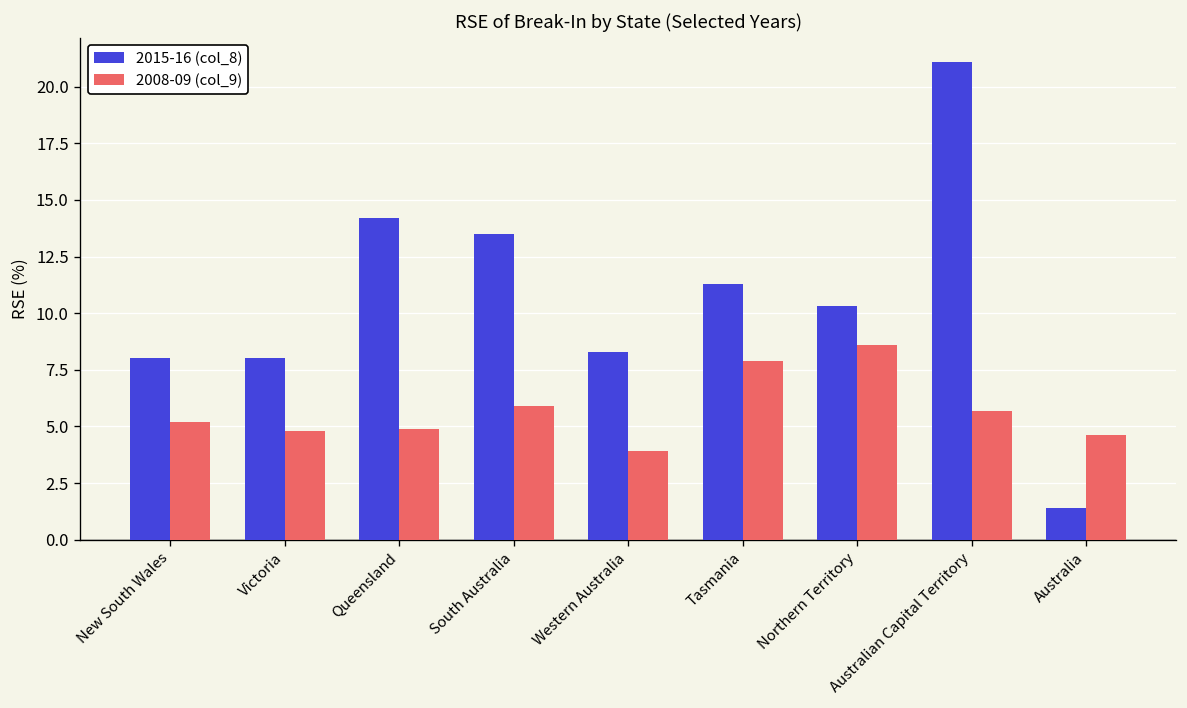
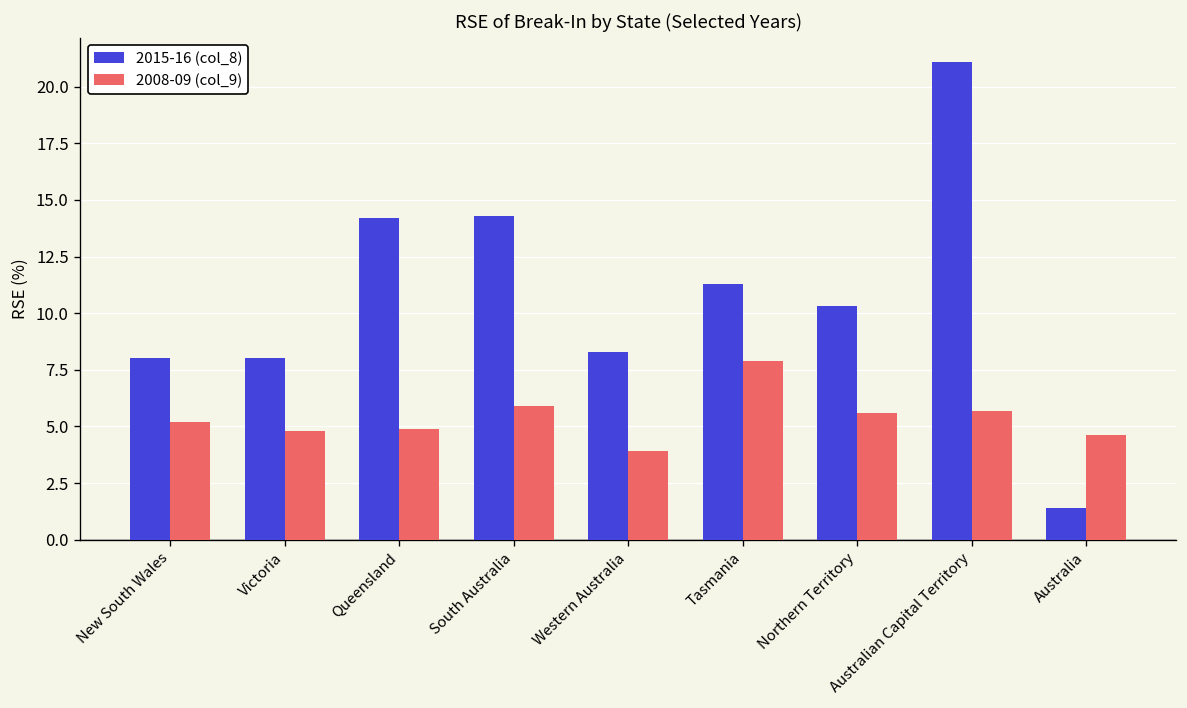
  {
    "2015-16 (col_8)": {
      "New South Wales": 8.0,
      "Victoria": 8.0,
      "Queensland": 14.2,
-     "South Australia": 13.5,
+     "South Australia": 14.3,
      "Western Australia": 8.3,
      "Tasmania": 11.3,
      "Northern Territory": 10.3,
      "Australian Capital Territory": 21.1,
      "Australia": 1.4
    },
    "2008-09 (col_9)": {
      "New South Wales": 5.2,
      "Victoria": 4.8,
      "Queensland": 4.9,
      "South Australia": 5.9,
      "Western Australia": 3.9,
      "Tasmania": 7.9,
-     "Northern Territory": 8.6,
+     "Northern Territory": 5.6,
      "Australian Capital Territory": 5.7,
      "Australia": 4.6
    }
  }
